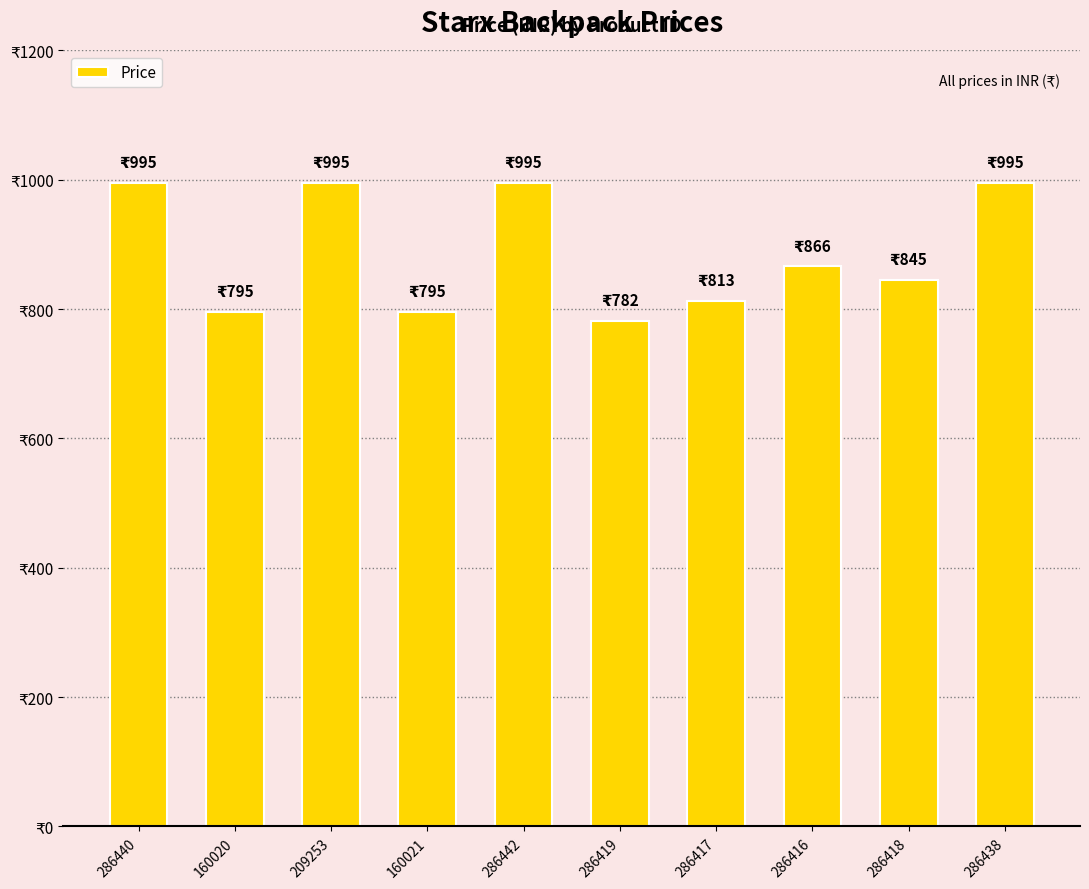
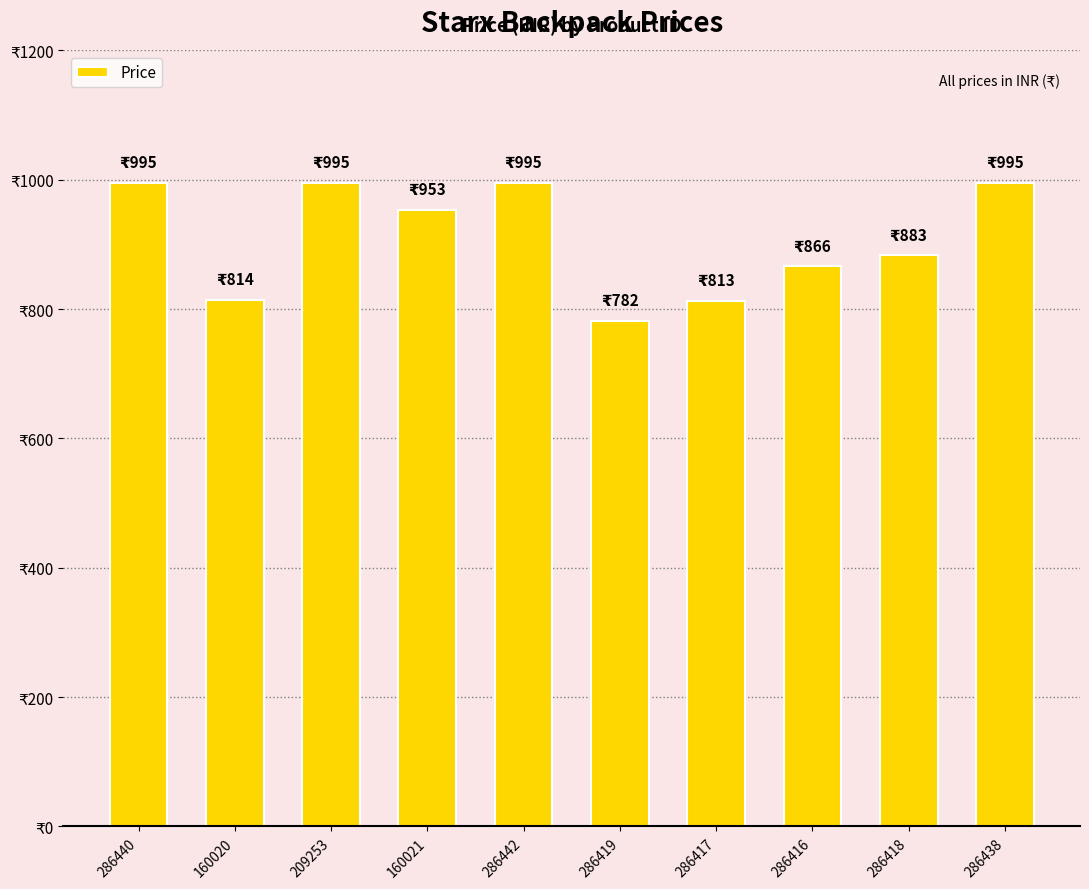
  {
    "286440": 995,
-   "160020": 795,
+   "160020": 814,
    "209253": 995,
-   "160021": 795,
+   "160021": 953,
    "286442": 995,
    "286419": 782,
    "286417": 813,
    "286416": 866,
-   "286418": 845,
+   "286418": 883,
    "286438": 995
  }
